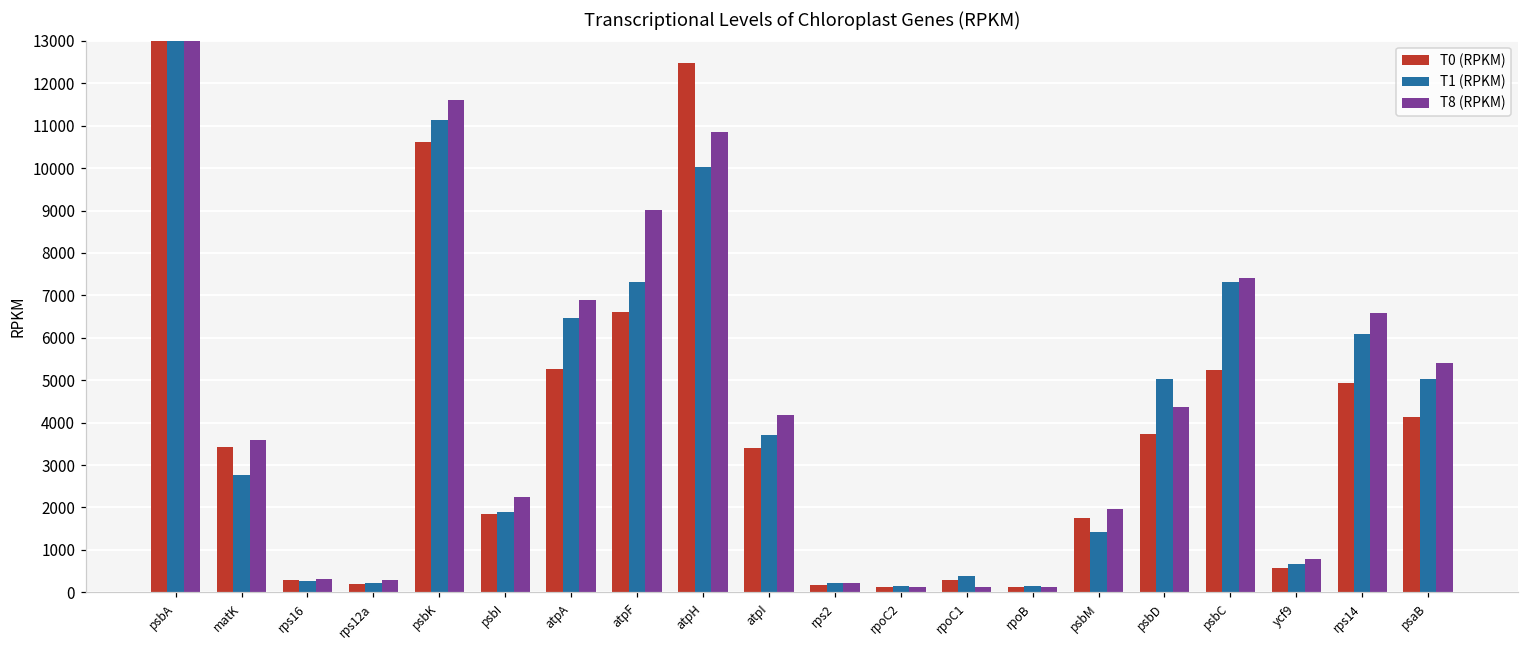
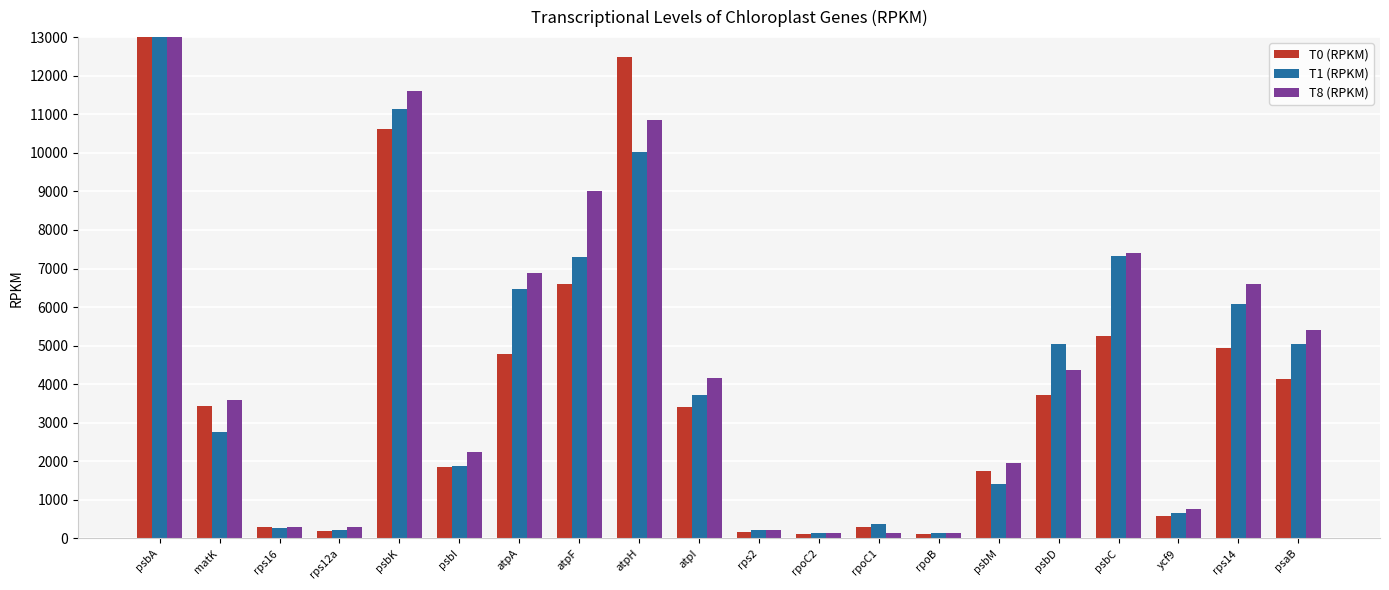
  {
    "T0 (RPKM)": {
      "matK": 3400,
      "rps16": 300,
      "rps12a": 200,
      "psbK": 10600,
      "psbI": 1800,
-     "atpA": 5300,
+     "atpA": 4800,
      "atpF": 6600,
      "atpH": 12500,
      "atpI": 3400,
      "rps2": 200,
      "rpoC2": 100,
      "rpoC1": 300,
      "rpoB": 100,
      "psbM": 1800,
      "psbD": 3700,
      "psbC": 5200,
      "ycf9": 600,
      "rps14": 4900,
      "psaB": 4100
    },
    "T1 (RPKM)": {
      "matK": 2800,
      "rps16": 300,
      "rps12a": 200,
      "psbK": 11100,
      "psbI": 1900,
      "atpA": 6500,
      "atpF": 7300,
      "atpH": 10000,
      "atpI": 3700,
      "rps2": 200,
      "rpoC2": 100,
      "rpoC1": 400,
      "rpoB": 100,
      "psbM": 1400,
      "psbD": 5000,
      "psbC": 7300,
      "ycf9": 700,
      "rps14": 6100,
      "psaB": 5000
    },
    "T8 (RPKM)": {
      "matK": 3600,
      "rps16": 300,
      "rps12a": 300,
      "psbK": 11600,
      "psbI": 2200,
      "atpA": 6900,
      "atpF": 9000,
      "atpH": 10800,
      "atpI": 4200,
      "rps2": 200,
      "rpoC2": 100,
      "rpoC1": 100,
      "rpoB": 100,
      "psbM": 2000,
      "psbD": 4400,
      "psbC": 7400,
      "ycf9": 800,
      "rps14": 6600,
      "psaB": 5400
    }
  }
